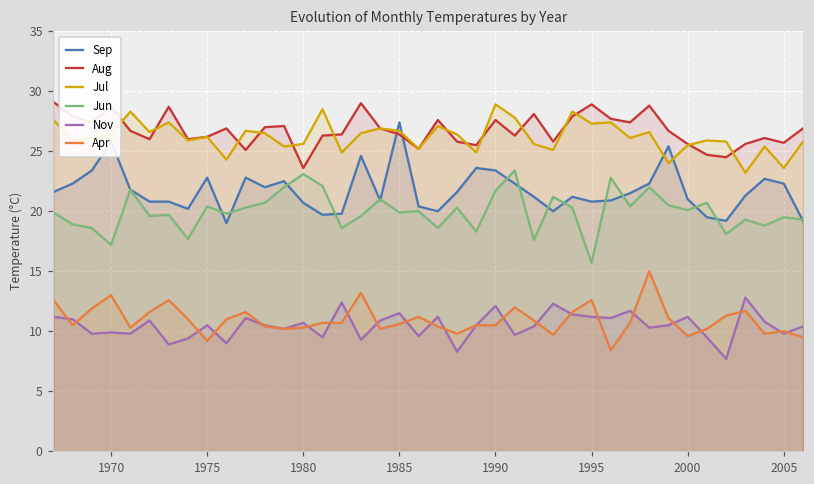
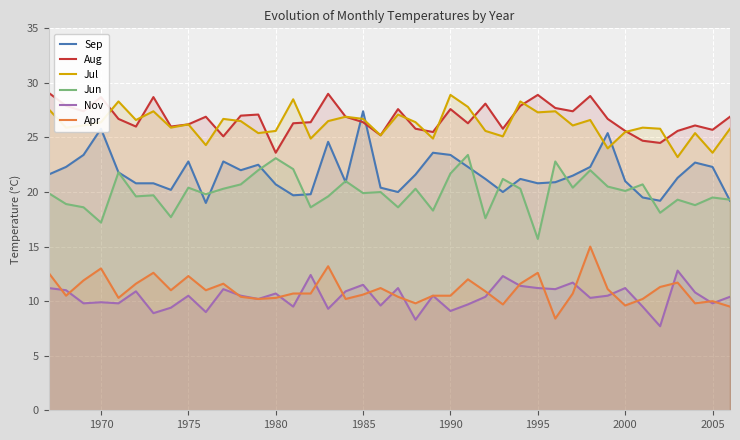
  {
    "Sep": {
      "1975": 22.8,
      "1980": 20.7,
      "1985": 27.4,
      "1990": 23.4,
      "1995": 20.8,
      "2000": 21.0,
      "2005": 22.3
    },
    "Aug": {
      "1980": 23.6,
      "1985": 26.4,
      "1990": 27.6,
      "1995": 28.9,
      "2005": 25.7
    },
    "Jul": {
      "1980": 25.6,
      "1985": 26.7,
      "1990": 28.9,
      "1995": 27.3,
      "2005": 23.6
    },
    "Jun": {
      "1970": 17.2,
      "1975": 20.4,
      "1980": 23.1,
      "1985": 19.9,
      "1990": 21.7,
      "1995": 15.7,
      "2000": 20.1,
      "2005": 19.5
    },
    "Nov": {
      "1970": 9.9,
      "1975": 10.5,
      "1980": 10.7,
      "1985": 11.5,
-     "1990": 12.1,
+     "1990": 9.1,
      "1995": 11.2,
      "2000": 11.2
    },
    "Apr": {
      "1970": 13.0,
-     "1975": 9.2,
+     "1975": 12.3,
      "1980": 10.3,
      "1985": 10.6,
      "1990": 10.5,
      "1995": 12.6,
      "2000": 9.6
    }
  }
